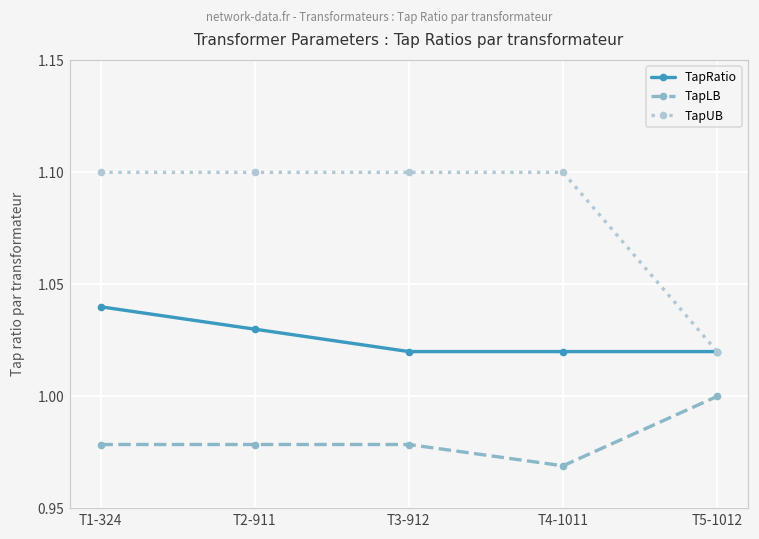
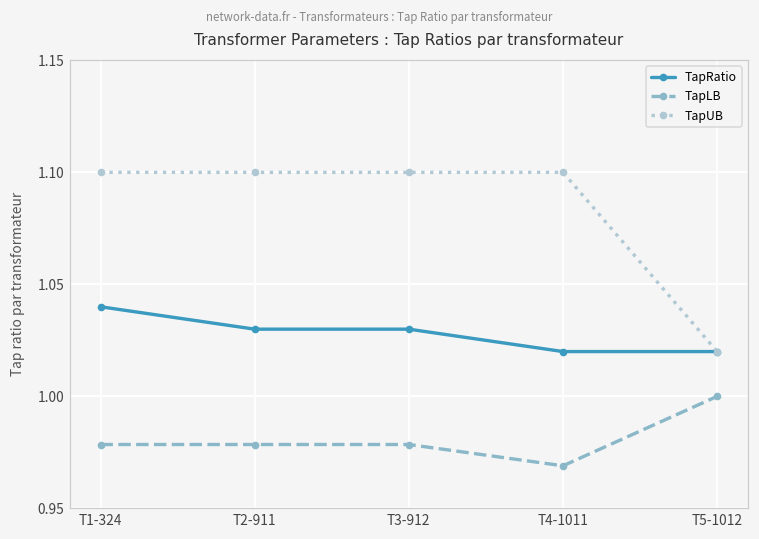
  {
    "TapRatio": {
      "T1-324": 1.04,
      "T2-911": 1.03,
-     "T3-912": 1.02,
+     "T3-912": 1.03,
      "T4-1011": 1.02
    }
  }
